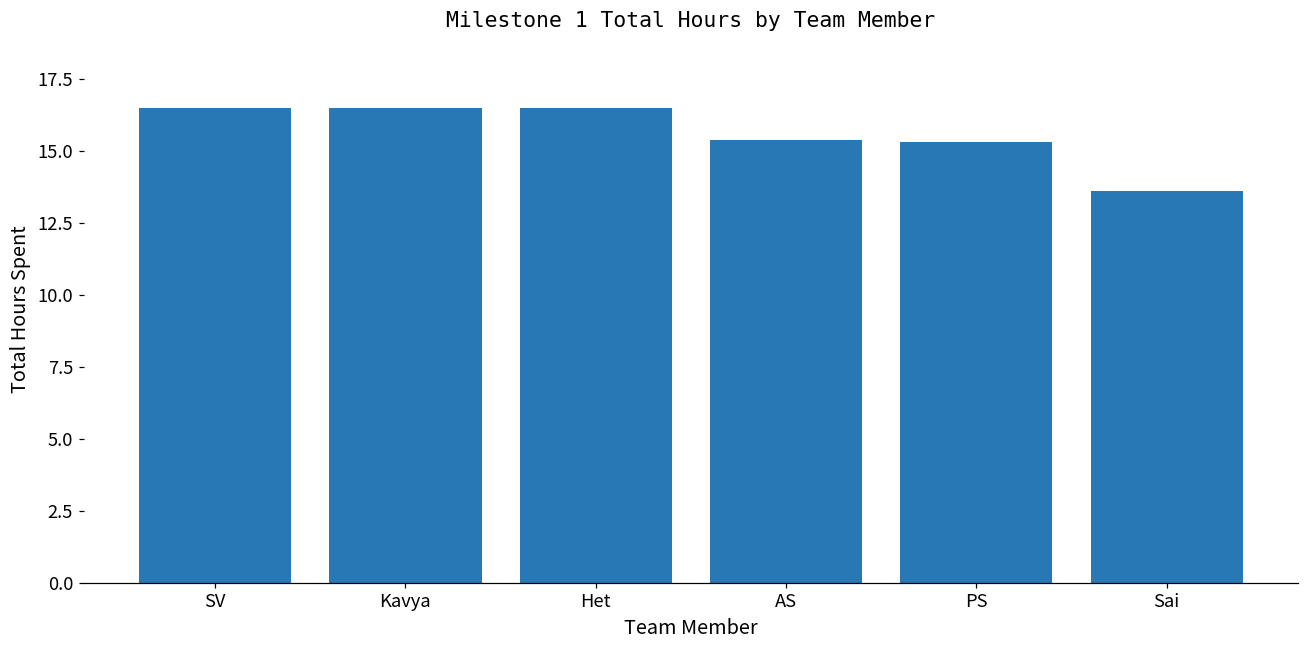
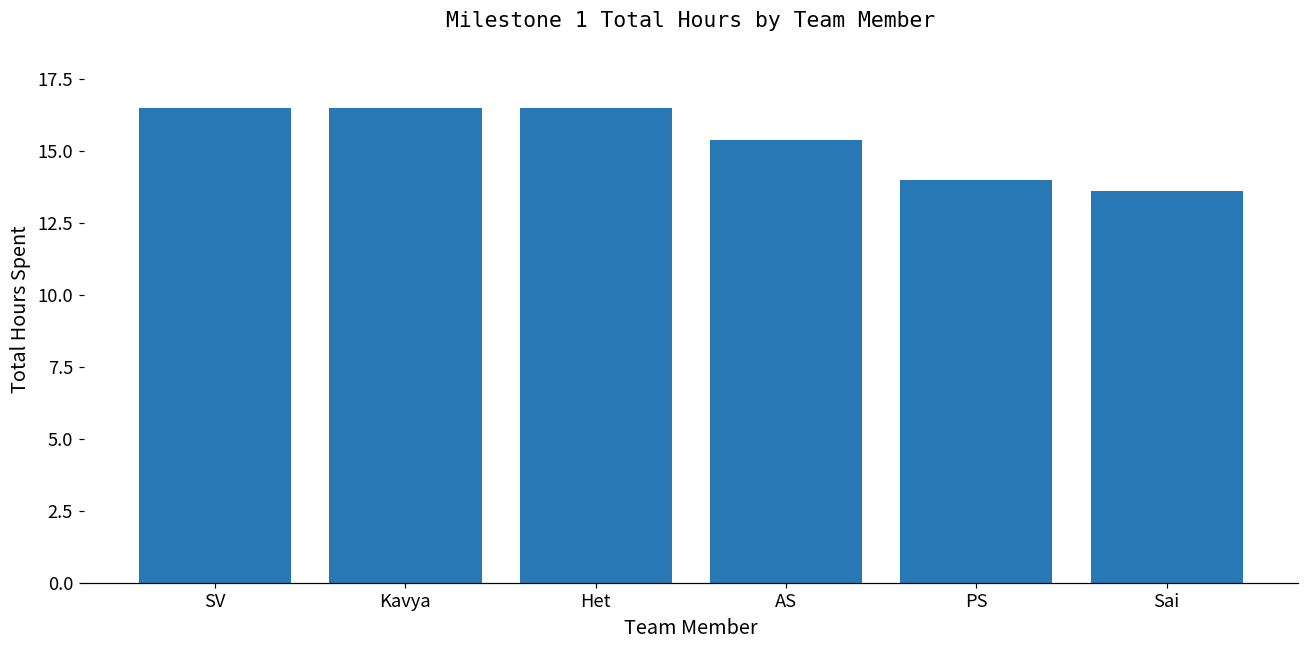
  {
    "SV": 16.5,
    "Kavya": 16.5,
    "Het": 16.5,
    "AS": 15.4,
-   "PS": 15.3,
+   "PS": 14.0,
    "Sai": 13.6
  }
